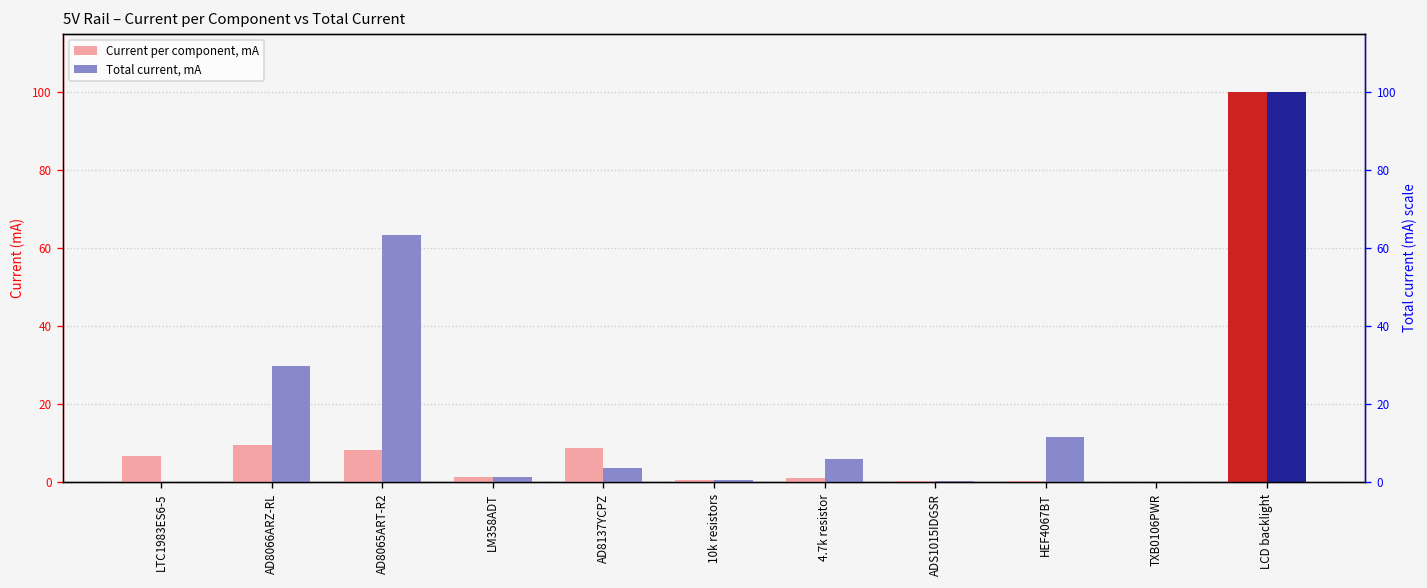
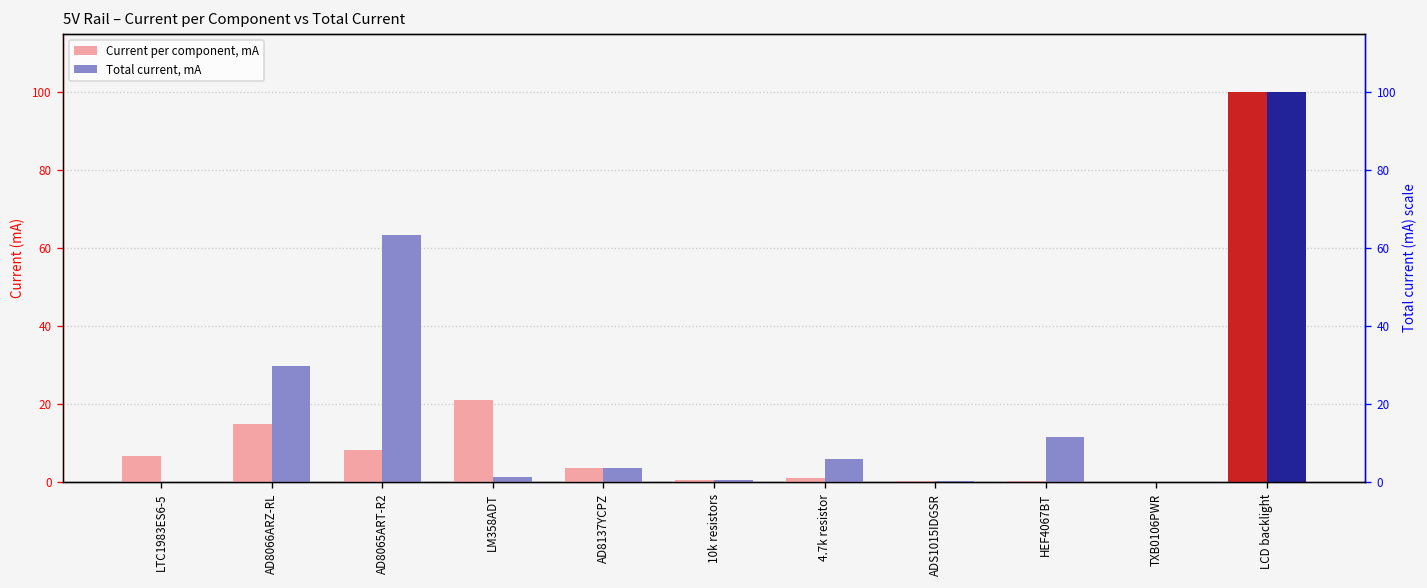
  {
    "Current per component, mA": {
      "LTC1983ES6-5": 7,
-     "AD8066ARZ-RL": 10,
+     "AD8066ARZ-RL": 15,
      "AD8065ART-R2": 8,
-     "LM358ADT": 1,
-     "AD8137YCPZ": 9,
+     "LM358ADT": 21,
+     "AD8137YCPZ": 4,
      "4.7k resistor": 1,
      "LCD backlight": 100
    },
    "Total current, mA": {
      "AD8066ARZ-RL": 30,
      "AD8065ART-R2": 63,
      "LM358ADT": 1,
      "AD8137YCPZ": 4,
      "4.7k resistor": 6,
      "HEF4067BT": 12,
      "LCD backlight": 100
    }
  }
